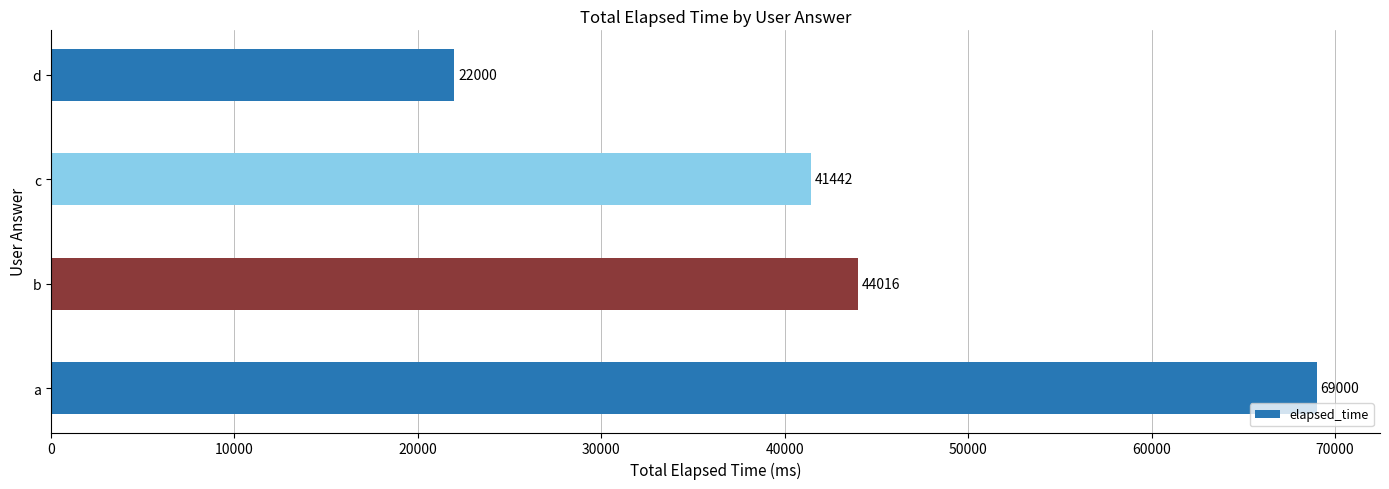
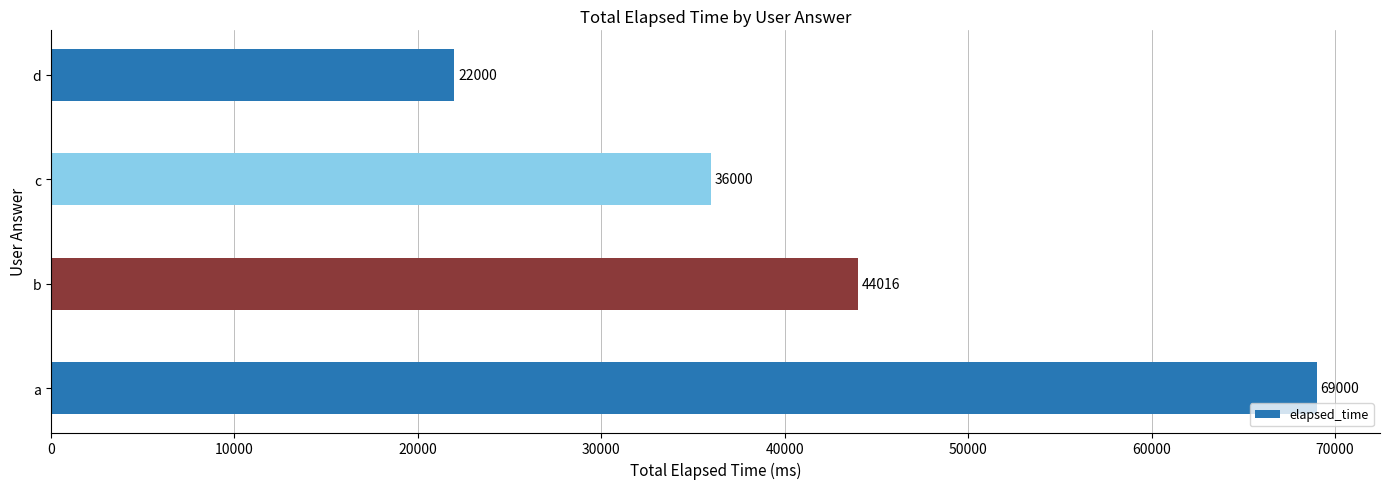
  {
    "d": 22000,
-   "c": 41442,
+   "c": 36000,
    "b": 44016,
    "a": 69000
  }
